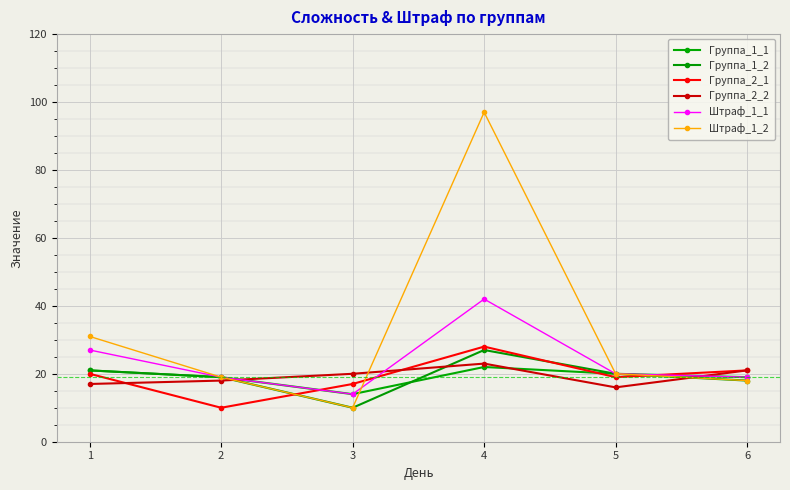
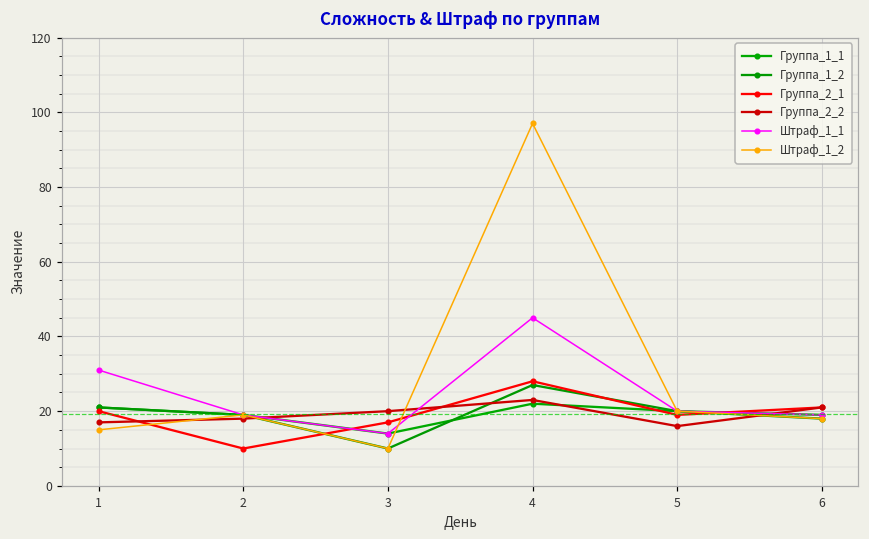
  {
    "Штраф_1_1": {
-     "1": 27,
-     "4": 42
+     "1": 31,
+     "4": 45
    },
    "Штраф_1_2": {
-     "1": 31,
+     "1": 15,
      "4": 97
    }
  }
